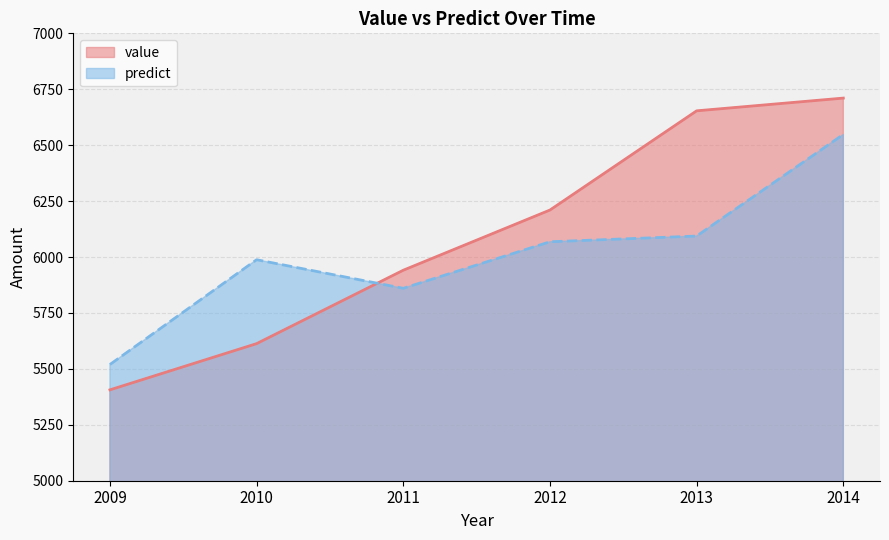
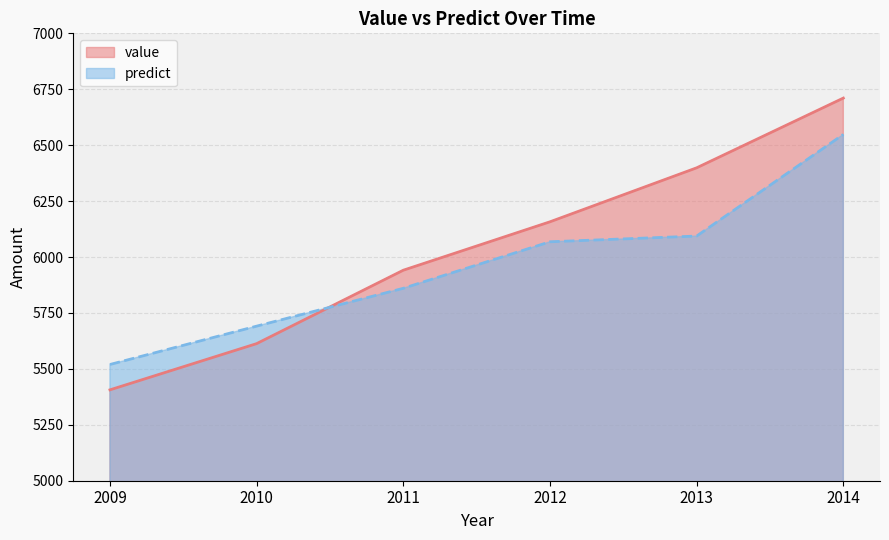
  {
    "value": {
      "2009": 5410,
      "2010": 5610,
      "2011": 5940,
-     "2012": 6210,
-     "2013": 6650,
+     "2012": 6160,
+     "2013": 6400,
      "2014": 6710
    },
    "predict": {
      "2009": 5520,
-     "2010": 5990,
+     "2010": 5690,
      "2011": 5860,
      "2012": 6070,
      "2013": 6090,
      "2014": 6550
    }
  }
